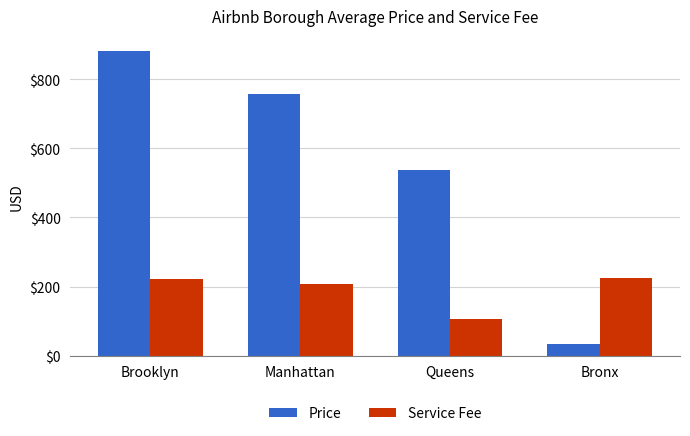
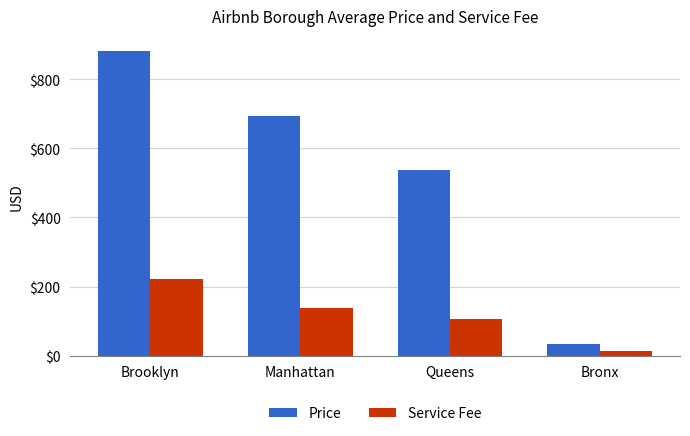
  {
    "Price": {
      "Brooklyn": "$880",
-     "Manhattan": "$760",
+     "Manhattan": "$690",
      "Queens": "$540",
      "Bronx": "$30"
    },
    "Service Fee": {
      "Brooklyn": "$220",
-     "Manhattan": "$210",
+     "Manhattan": "$140",
      "Queens": "$110",
-     "Bronx": "$220"
+     "Bronx": "$10"
    }
  }
